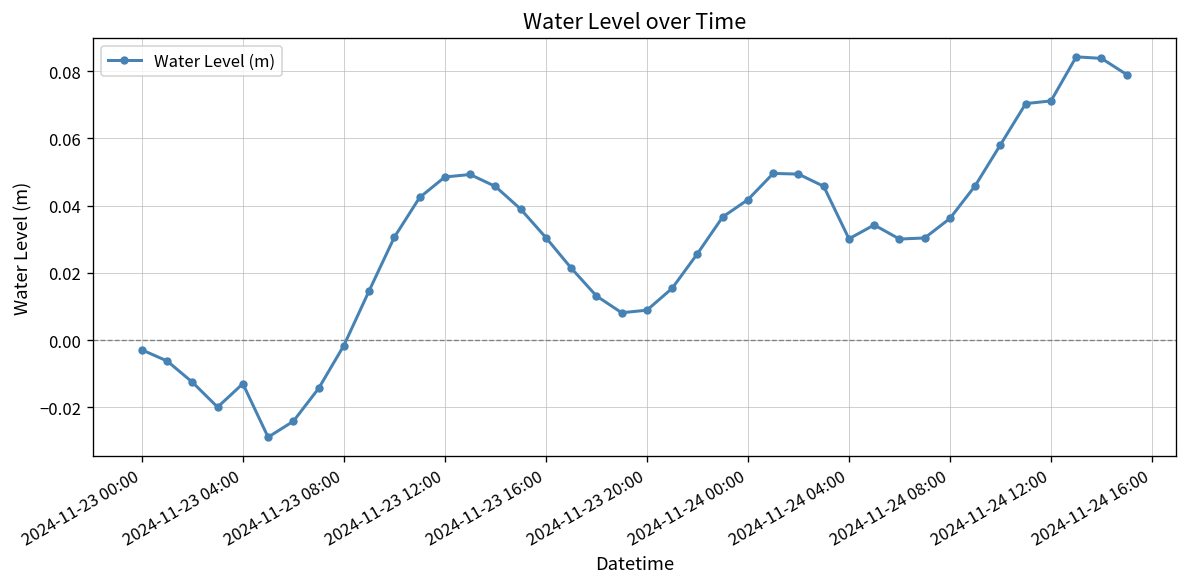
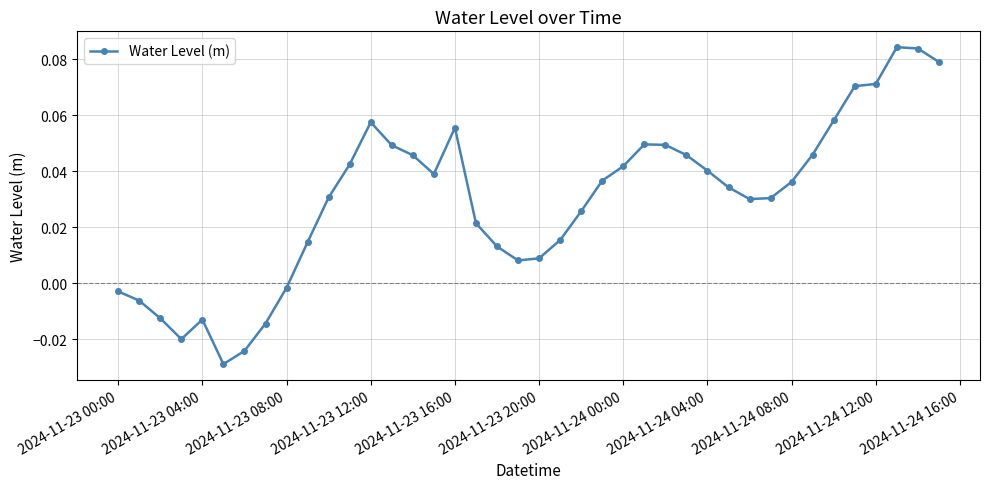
  {
    "2024-11-23 00:00": -0.003,
    "2024-11-23 04:00": -0.013,
    "2024-11-23 08:00": -0.002,
-   "2024-11-23 12:00": 0.049,
-   "2024-11-23 16:00": 0.030,
+   "2024-11-23 12:00": 0.057,
+   "2024-11-23 16:00": 0.056,
    "2024-11-23 20:00": 0.009,
    "2024-11-24 00:00": 0.042,
-   "2024-11-24 04:00": 0.030,
+   "2024-11-24 04:00": 0.040,
    "2024-11-24 08:00": 0.036,
    "2024-11-24 12:00": 0.071
  }
